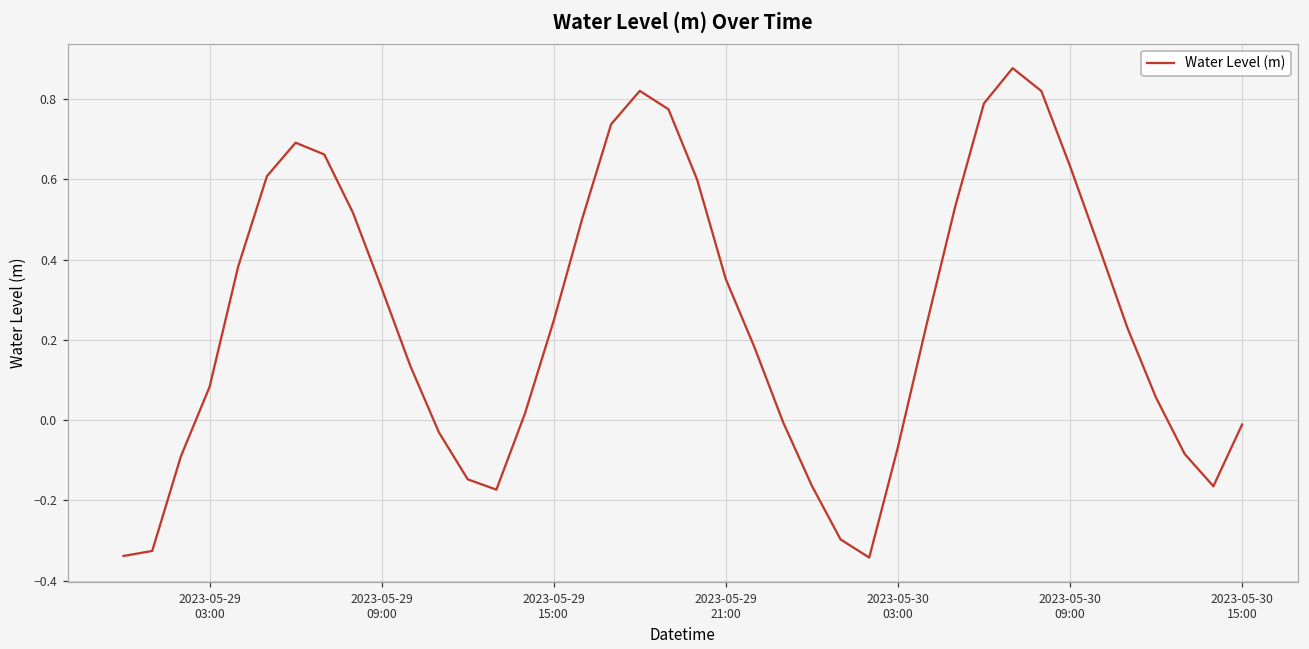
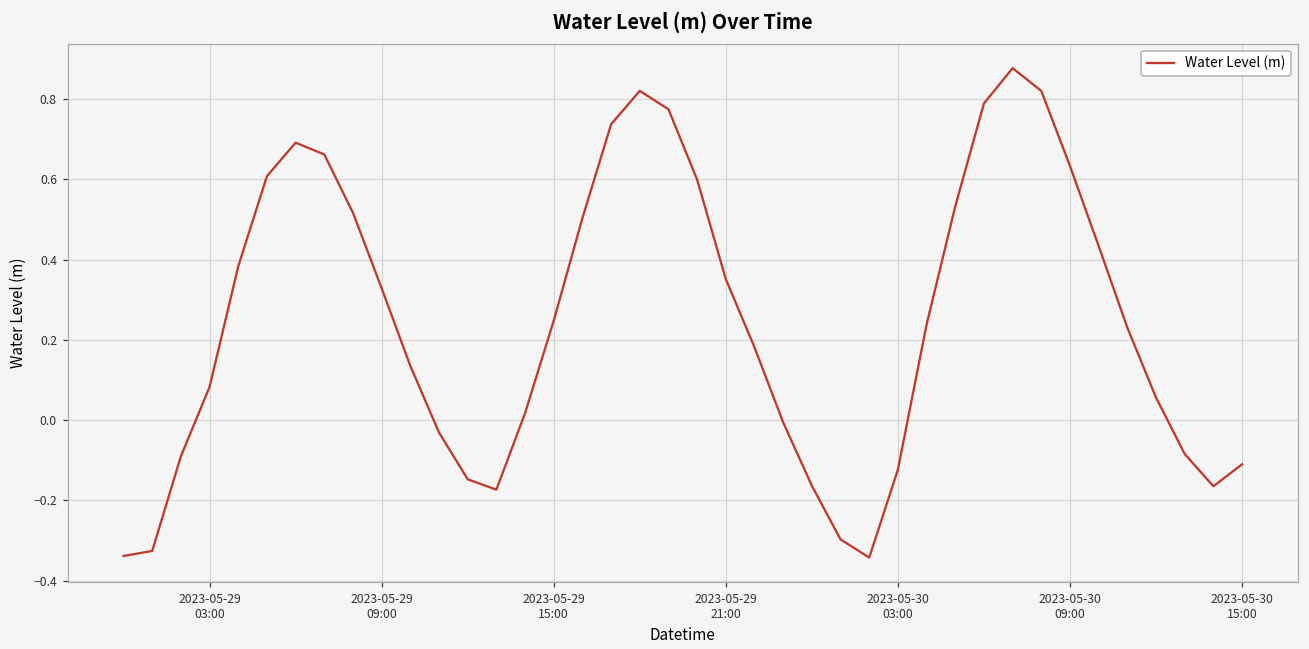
  {
    "2023-05-29 03:00": 0.08,
    "2023-05-29 09:00": 0.33,
    "2023-05-29 15:00": 0.25,
    "2023-05-29 21:00": 0.35,
-   "2023-05-30 03:00": -0.07,
+   "2023-05-30 03:00": -0.12,
    "2023-05-30 09:00": 0.63,
-   "2023-05-30 15:00": -0.01
+   "2023-05-30 15:00": -0.11
  }
